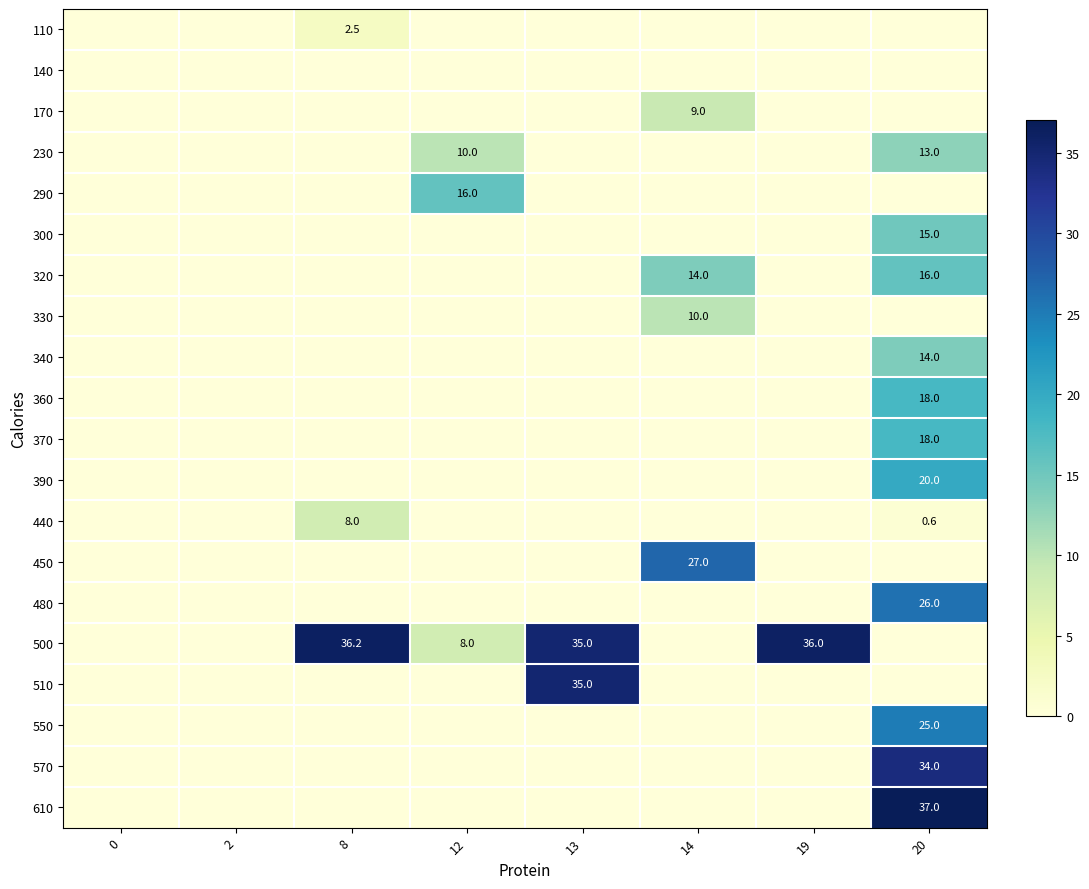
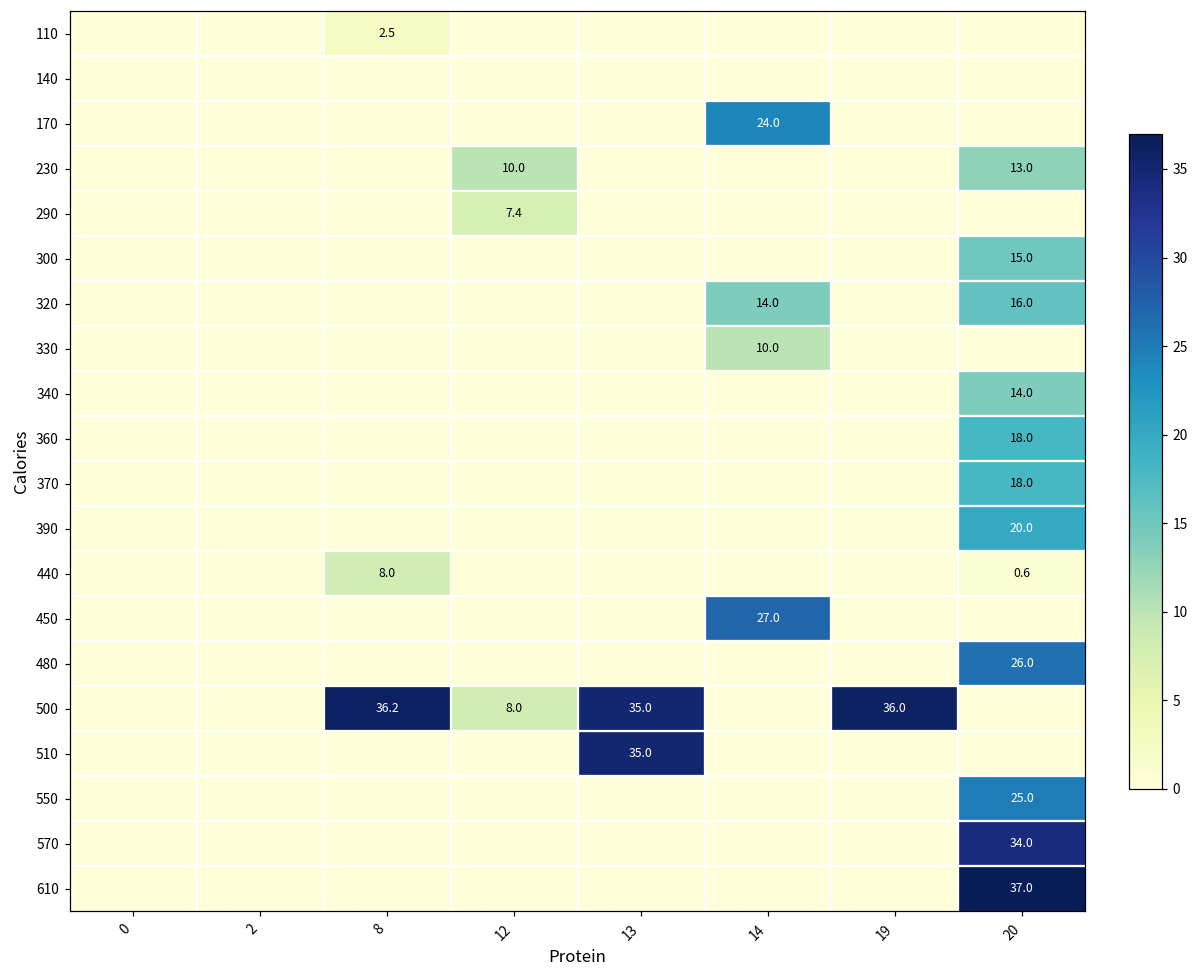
  {
    "110": {
      "8": 2.5
    },
    "170": {
-     "14": 9.0
+     "14": 24.0
    },
    "230": {
      "12": 10.0,
      "20": 13.0
    },
    "290": {
-     "12": 16.0
+     "12": 7.4
    },
    "300": {
      "20": 15.0
    },
    "320": {
      "14": 14.0,
      "20": 16.0
    },
    "330": {
      "14": 10.0
    },
    "340": {
      "20": 14.0
    },
    "360": {
      "20": 18.0
    },
    "370": {
      "20": 18.0
    },
    "390": {
      "20": 20.0
    },
    "440": {
      "8": 8.0,
      "20": 0.6
    },
    "450": {
      "14": 27.0
    },
    "480": {
      "20": 26.0
    },
    "500": {
      "8": 36.2,
      "12": 8.0,
      "13": 35.0,
      "19": 36.0
    },
    "510": {
      "13": 35.0
    },
    "550": {
      "20": 25.0
    },
    "570": {
      "20": 34.0
    },
    "610": {
      "20": 37.0
    }
  }
